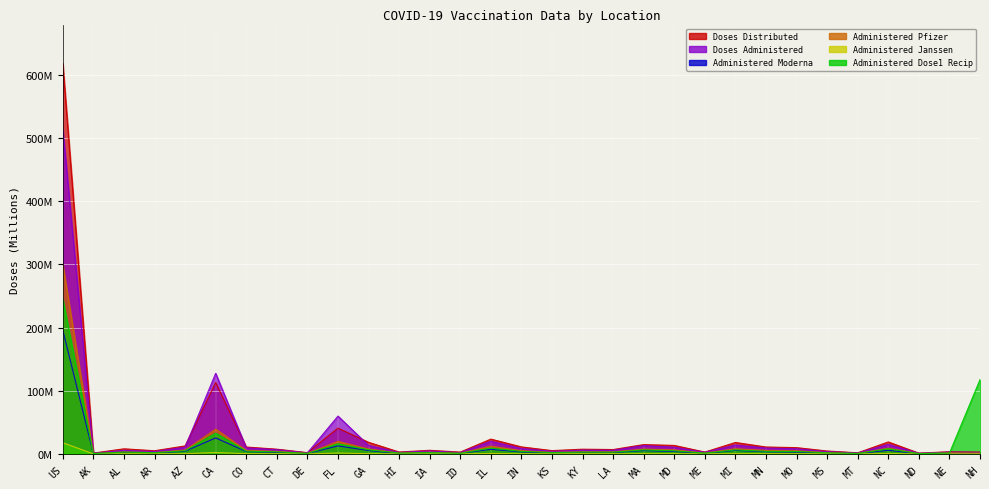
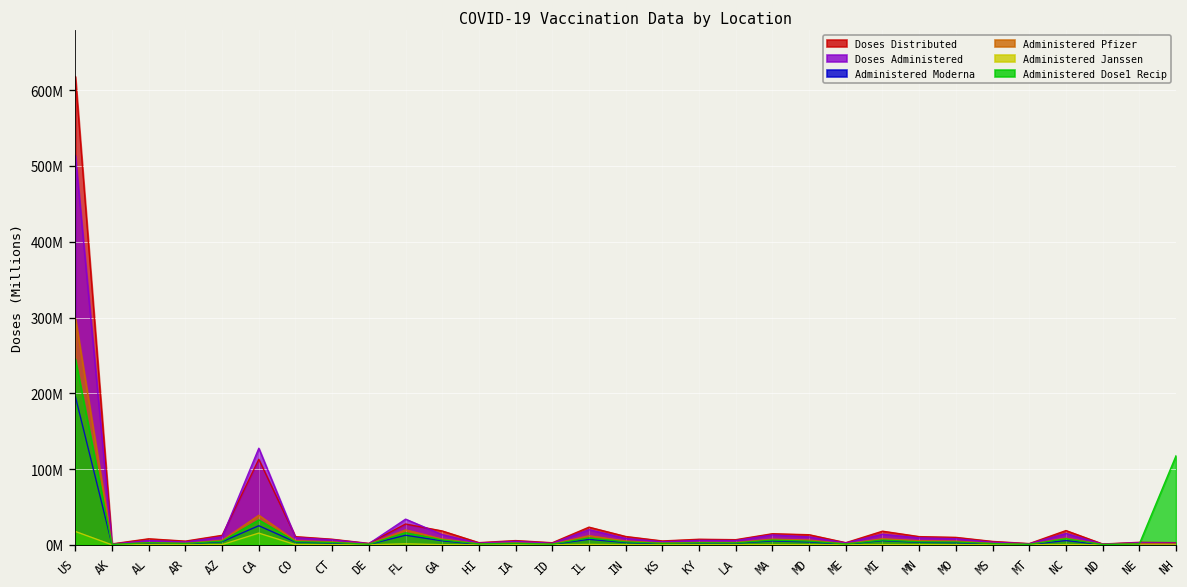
  {
    "Doses Distributed": {
      "US": 620000000,
      "CA": 110000000,
-     "FL": 40000000,
+     "FL": 30000000,
      "GA": 20000000
    },
    "Doses Administered": {
      "US": 510000000,
      "CA": 130000000,
-     "FL": 60000000,
+     "FL": 30000000,
      "GA": 10000000
    },
    "Administered Moderna": {
      "US": 200000000,
      "CA": 30000000
    },
    "Administered Pfizer": {
      "US": 300000000,
      "CA": 40000000
    },
    "Administered Janssen": {
      "US": 20000000,
-     "CA": 0,
+     "CA": 20000000,
      "FL": 0,
      "GA": 0,
      "IL": 0,
      "MA": 0,
      "MI": 0,
      "NC": 0
    },
    "Administered Dose1 Recip": {
      "US": 250000000,
      "CA": 30000000,
      "NH": 120000000
    }
  }
